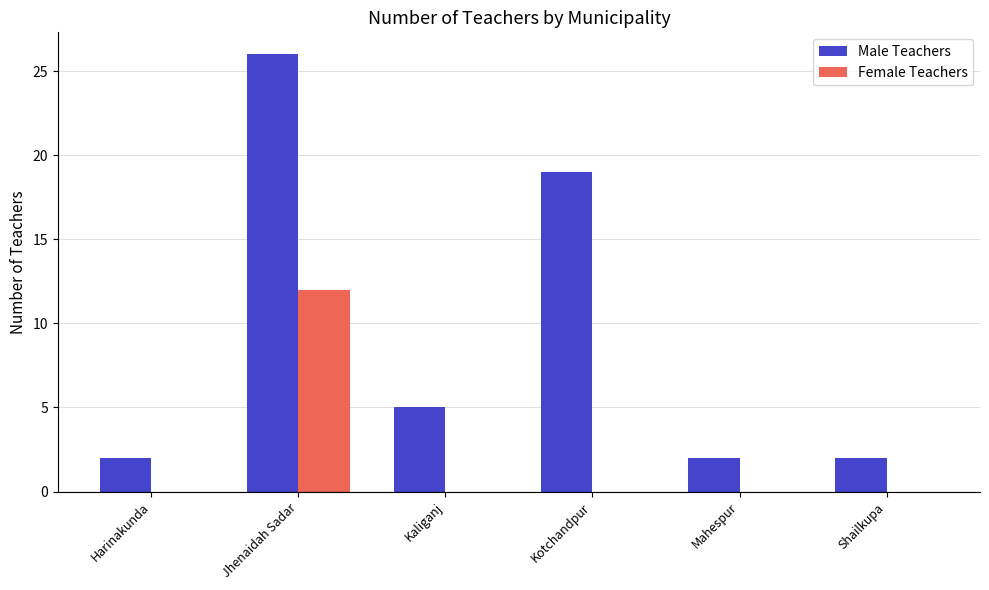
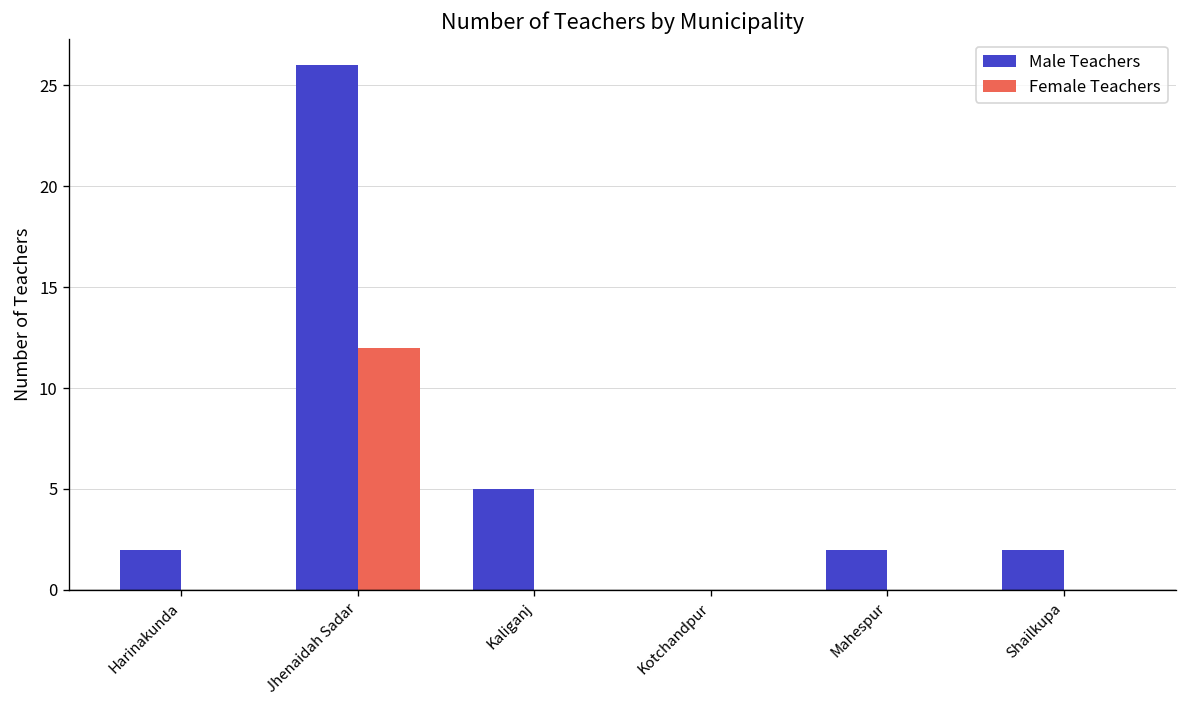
  {
    "Male Teachers": {
      "Harinakunda": 2,
      "Jhenaidah Sadar": 26,
      "Kaliganj": 5,
-     "Kotchandpur": 19,
+     "Kotchandpur": 0,
      "Mahespur": 2,
      "Shailkupa": 2
    },
    "Female Teachers": {
      "Harinakunda": 0,
      "Jhenaidah Sadar": 12,
      "Kaliganj": 0,
      "Kotchandpur": 0,
      "Mahespur": 0,
      "Shailkupa": 0
    }
  }
